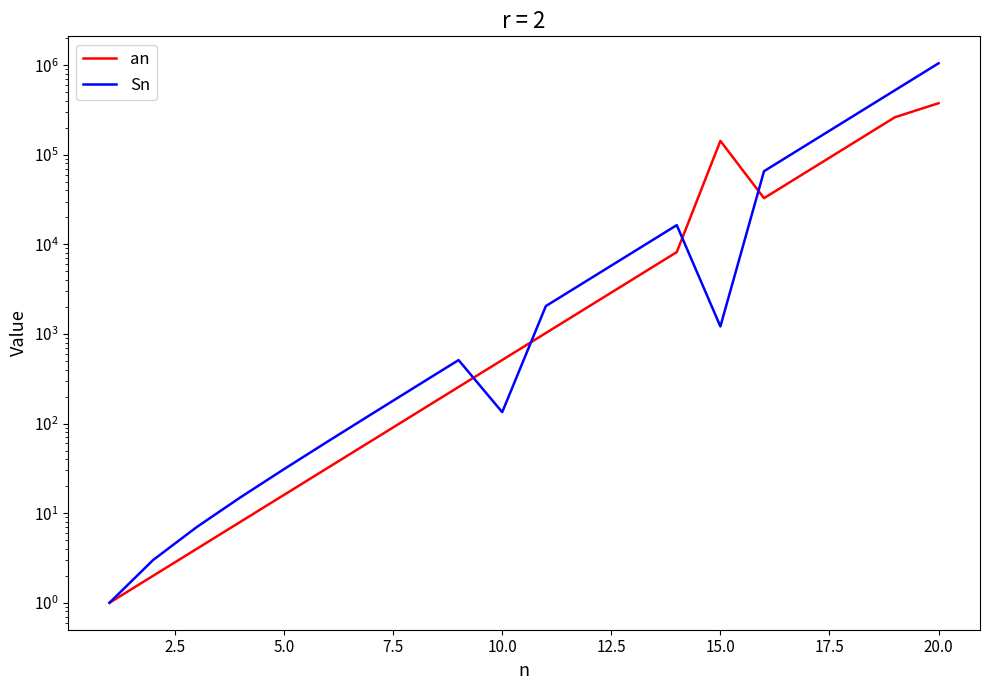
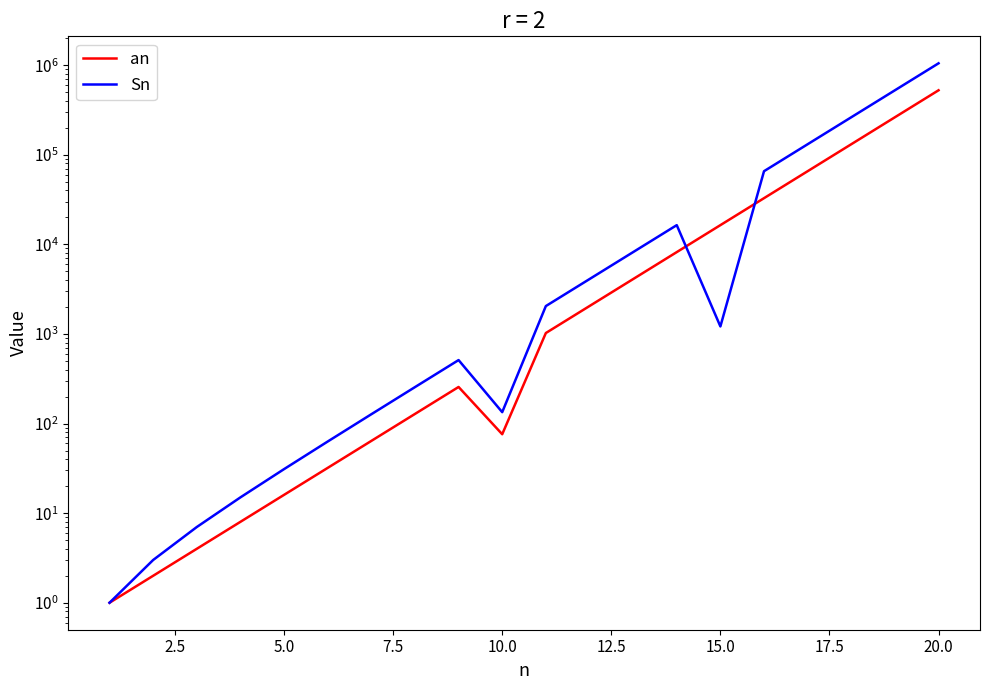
  {
    "an": {
      "5.0": 16,
-     "10.0": 500,
-     "15.0": 140000,
-     "20.0": 380000
+     "10.0": 80,
+     "15.0": 16000,
+     "20.0": 500000
    },
    "Sn": {
      "5.0": 31,
      "10.0": 130,
      "15.0": 1200,
      "20.0": 1000000
    }
  }
